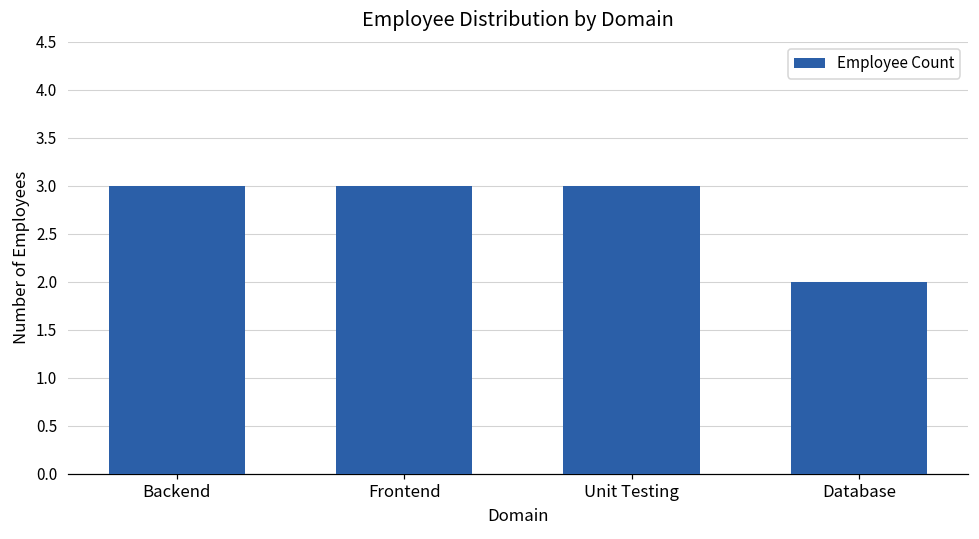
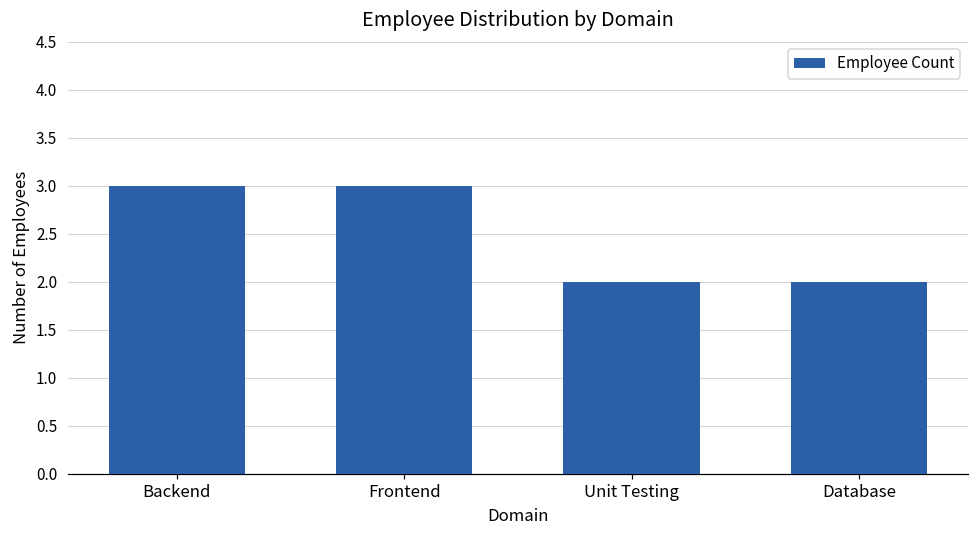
  {
    "Backend": 3,
    "Frontend": 3,
-   "Unit Testing": 3,
+   "Unit Testing": 2,
    "Database": 2
  }
